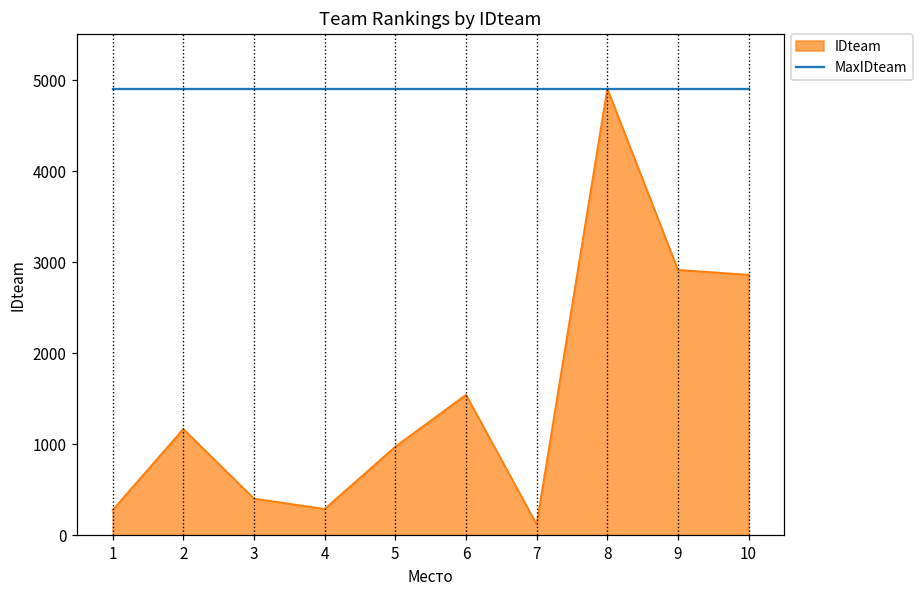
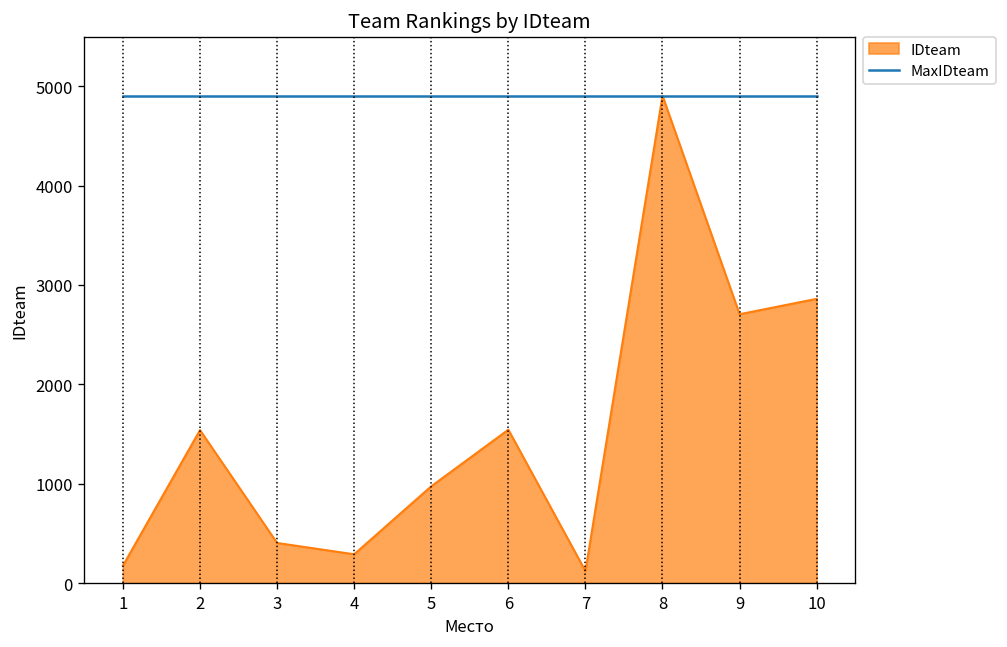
  {
    "IDteam": {
-     "1": 300,
-     "2": 1200,
+     "1": 200,
+     "2": 1500,
      "3": 400,
      "4": 300,
      "5": 1000,
      "6": 1500,
      "7": 100,
-     "9": 2900,
+     "9": 2700,
      "10": 2900
    },
    "MaxIDteam": {
      "1": 4900,
      "2": 4900,
      "3": 4900,
      "4": 4900,
      "5": 4900,
      "6": 4900,
      "7": 4900,
      "9": 4900,
      "10": 4900
    }
  }
